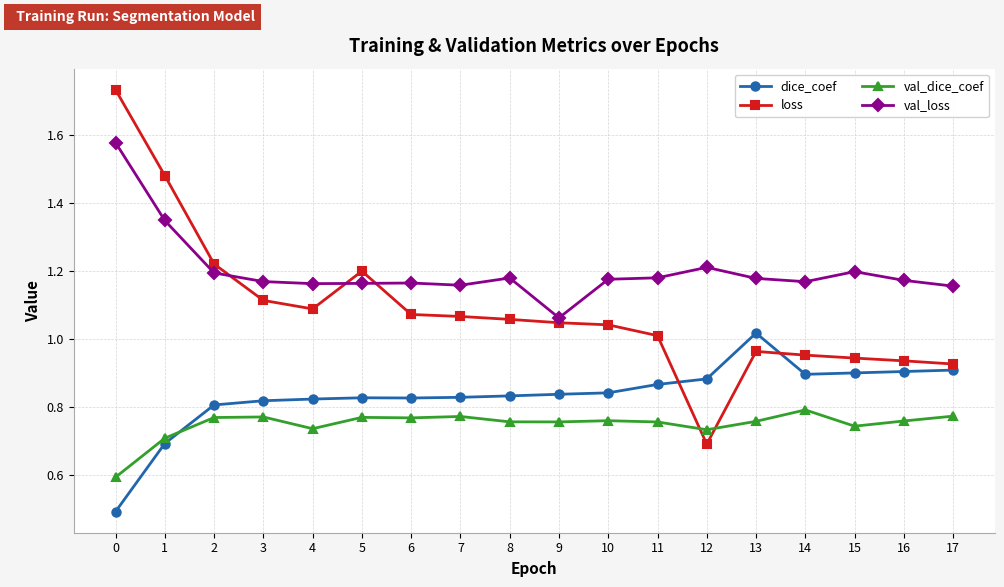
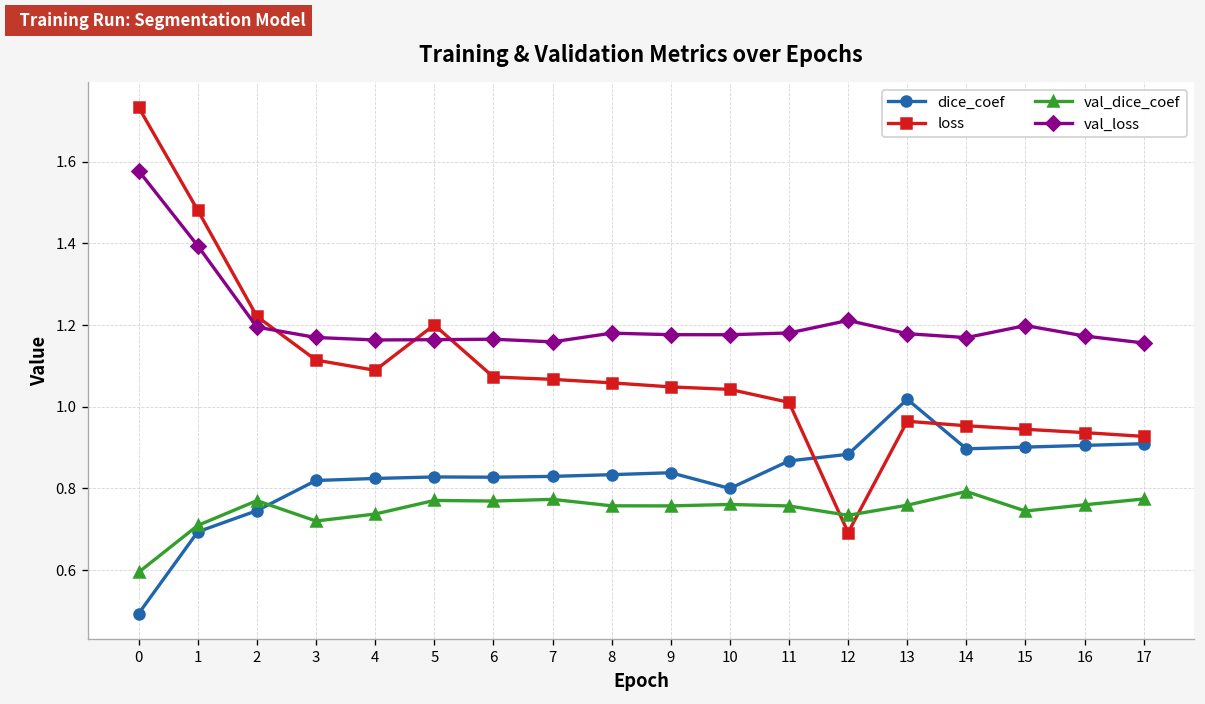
  {
    "dice_coef": {
      "0": 0.49,
      "1": 0.69,
-     "2": 0.81,
+     "2": 0.74,
      "3": 0.82,
      "4": 0.82,
      "5": 0.83,
      "6": 0.83,
      "7": 0.83,
      "8": 0.83,
      "9": 0.84,
-     "10": 0.84,
+     "10": 0.80,
      "11": 0.87,
      "12": 0.88,
      "13": 1.02,
      "14": 0.90,
      "15": 0.90,
      "16": 0.90,
      "17": 0.91
    },
    "loss": {
      "0": 1.73,
      "1": 1.48,
      "2": 1.22,
      "3": 1.11,
      "4": 1.09,
      "5": 1.20,
      "6": 1.07,
      "7": 1.07,
      "8": 1.06,
      "9": 1.05,
      "10": 1.04,
      "11": 1.01,
      "12": 0.69,
      "13": 0.96,
      "14": 0.95,
      "15": 0.94,
      "16": 0.94,
      "17": 0.93
    },
    "val_dice_coef": {
      "0": 0.59,
      "1": 0.71,
      "2": 0.77,
-     "3": 0.77,
+     "3": 0.72,
      "4": 0.74,
      "5": 0.77,
      "6": 0.77,
      "7": 0.77,
      "8": 0.76,
      "9": 0.76,
      "10": 0.76,
      "11": 0.76,
      "12": 0.73,
      "13": 0.76,
      "14": 0.79,
      "15": 0.74,
      "16": 0.76,
      "17": 0.77
    },
    "val_loss": {
      "0": 1.58,
-     "1": 1.35,
+     "1": 1.39,
      "2": 1.19,
      "3": 1.17,
      "4": 1.16,
      "5": 1.16,
      "6": 1.16,
      "7": 1.16,
      "8": 1.18,
-     "9": 1.06,
+     "9": 1.18,
      "10": 1.18,
      "11": 1.18,
      "12": 1.21,
      "13": 1.18,
      "14": 1.17,
      "15": 1.20,
      "16": 1.17,
      "17": 1.16
    }
  }
